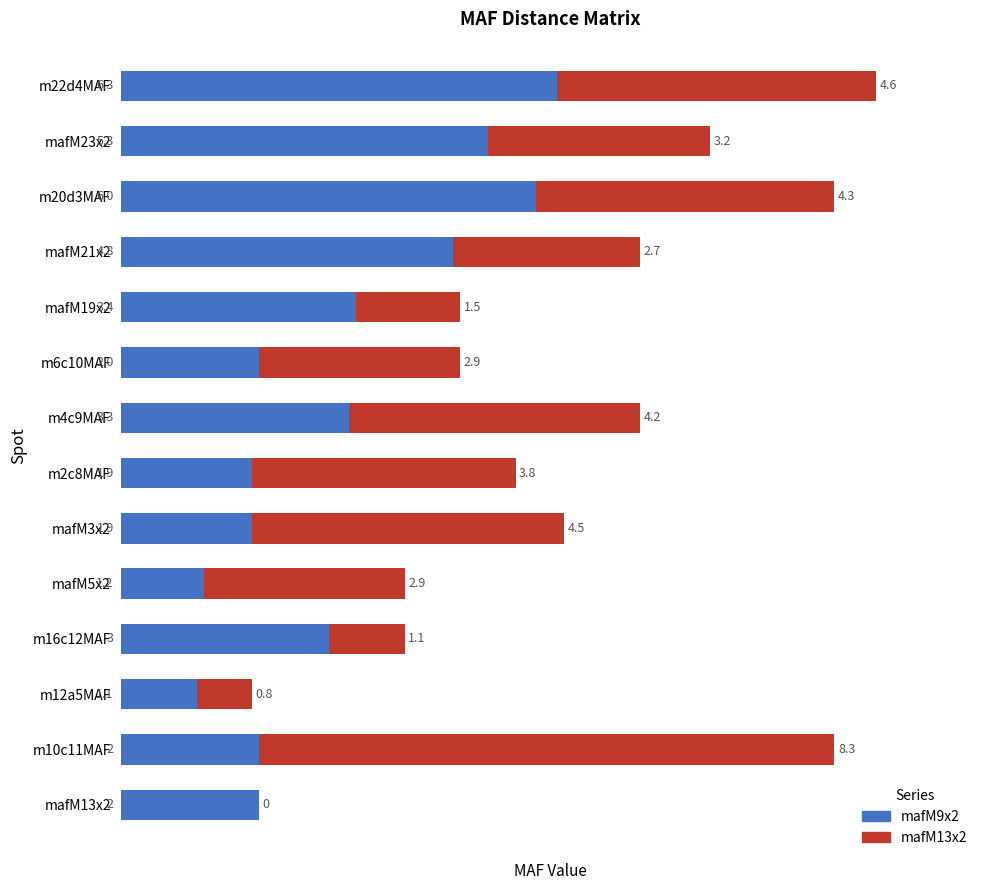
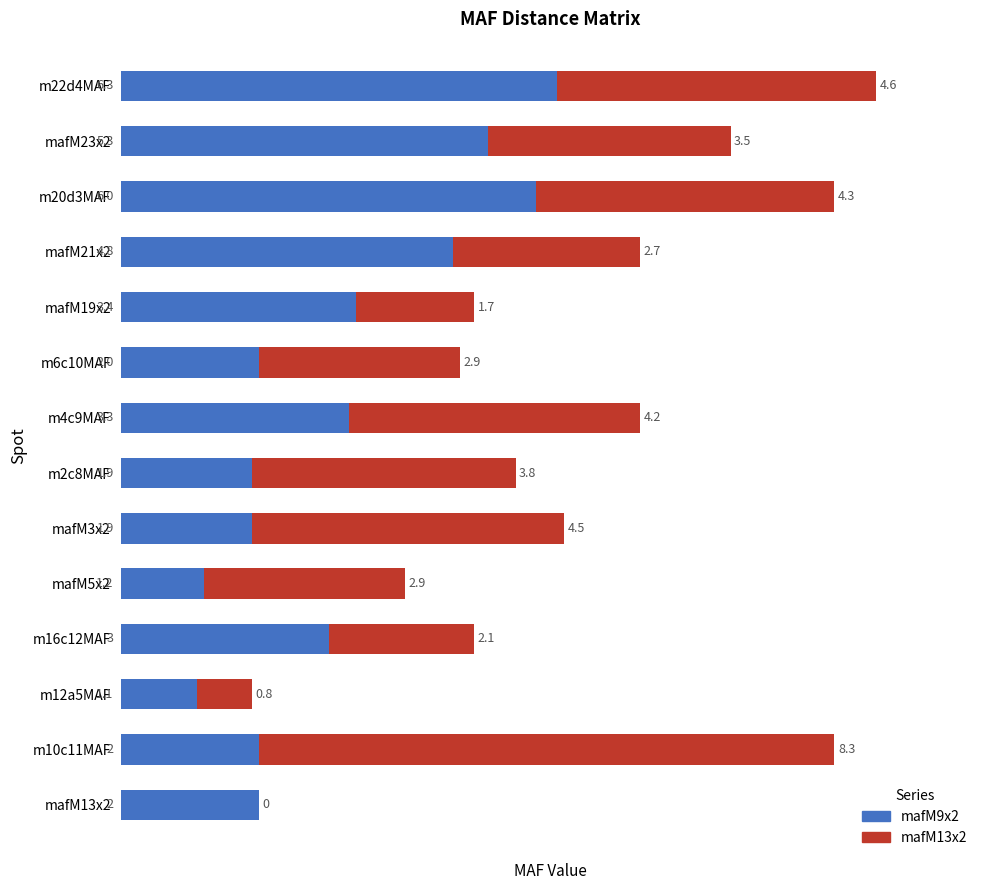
  {
    "mafM13x2": {
      "m22d4MAF": 4.6,
-     "mafM23x2": 3.2,
+     "mafM23x2": 3.5,
      "m20d3MAF": 4.3,
      "mafM21x2": 2.7,
-     "mafM19x2": 1.5,
+     "mafM19x2": 1.7,
      "m6c10MAF": 2.9,
      "m4c9MAF": 4.2,
      "m2c8MAF": 3.8,
      "mafM3x2": 4.5,
      "mafM5x2": 2.9,
-     "m16c12MAF": 1.1,
+     "m16c12MAF": 2.1,
      "m12a5MAF": 0.8,
      "m10c11MAF": 8.3,
      "mafM13x2": 0
    }
  }
